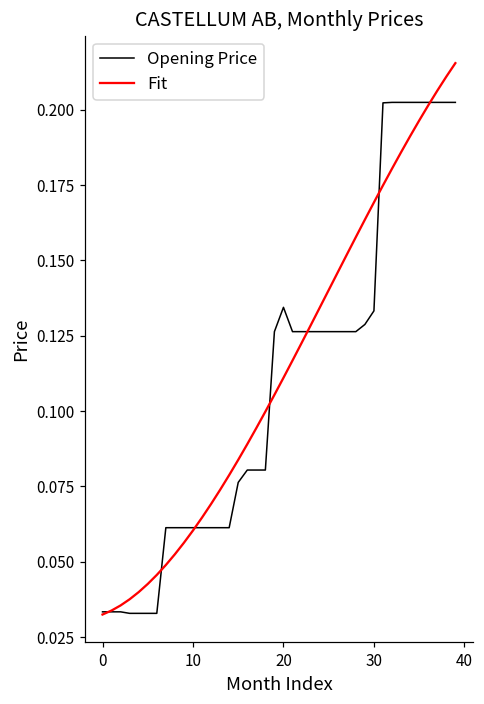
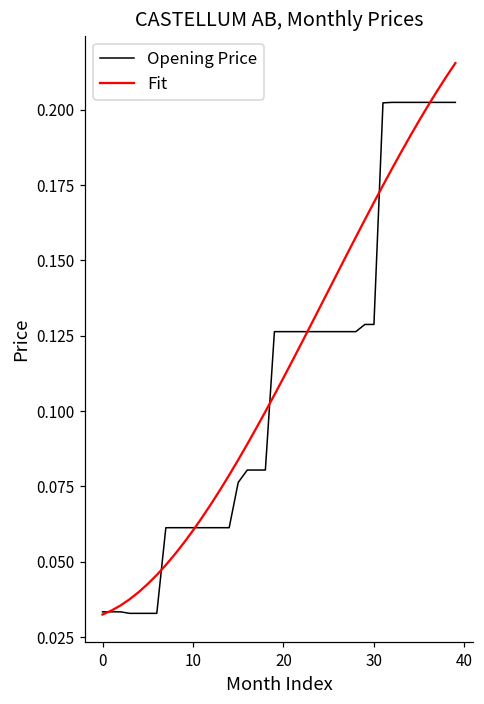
  {
    "Opening Price": {
      "10": 0.061,
-     "20": 0.134,
-     "30": 0.133
+     "20": 0.126,
+     "30": 0.129
    },
    "Fit": {
      "10": 0.060,
      "20": 0.111,
      "30": 0.169
    }
  }
